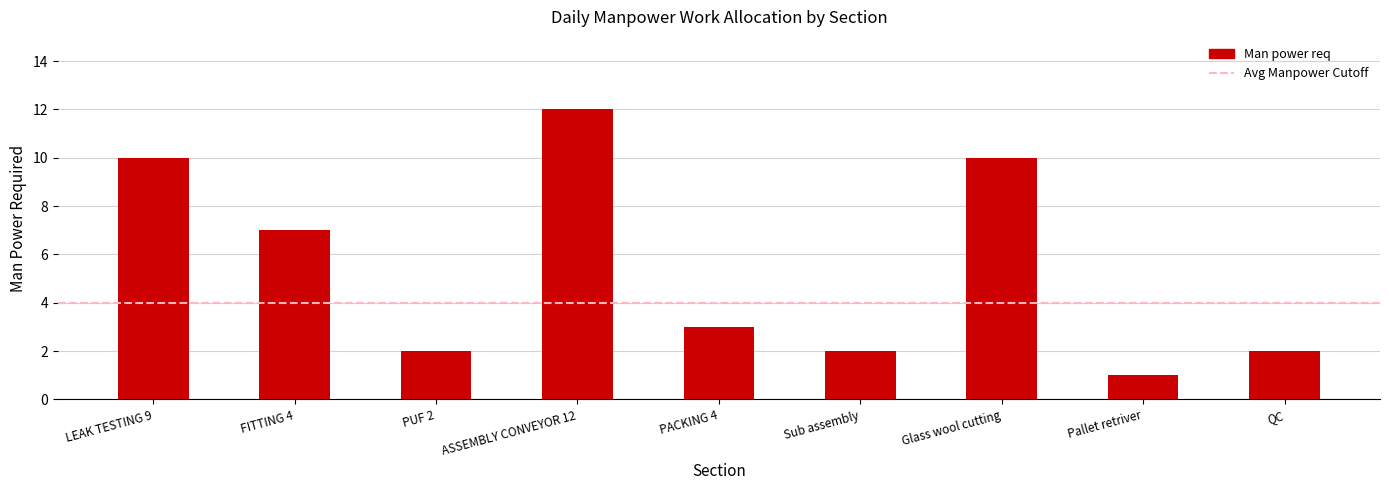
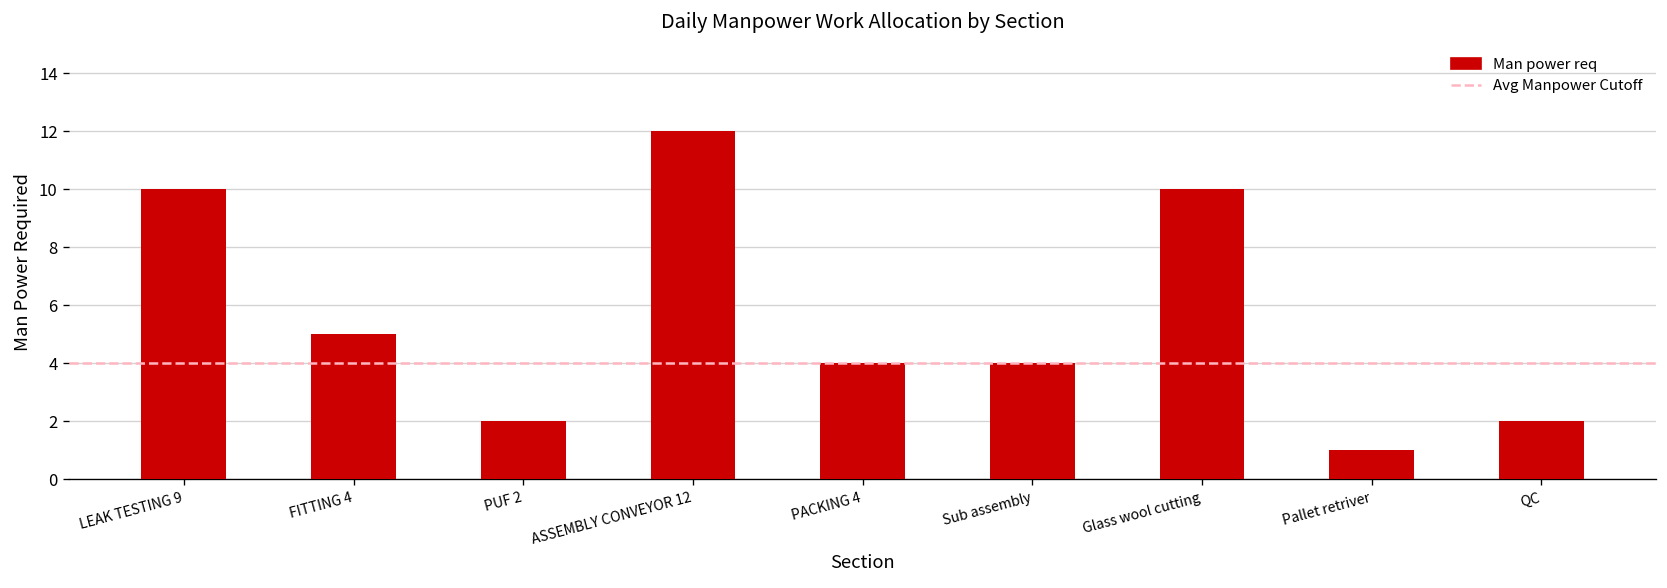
  {
    "LEAK TESTING 9": 10,
-   "FITTING 4": 7,
+   "FITTING 4": 5,
    "PUF 2": 2,
    "ASSEMBLY CONVEYOR 12": 12,
-   "PACKING 4": 3,
-   "Sub assembly": 2,
+   "PACKING 4": 4,
+   "Sub assembly": 4,
    "Glass wool cutting": 10,
    "Pallet retriver": 1,
    "QC": 2
  }
